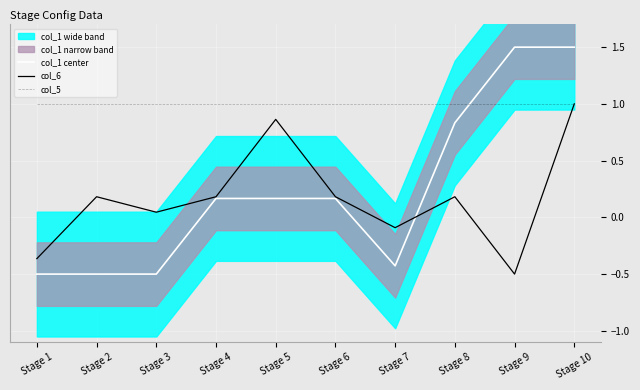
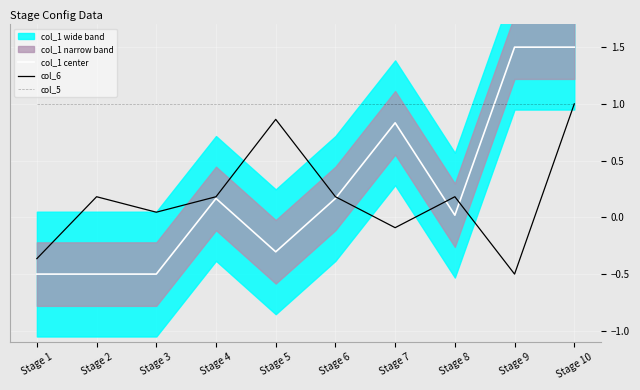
  {
    "col_1 center": {
      "Stage 1": -0.50,
      "Stage 2": -0.50,
      "Stage 3": -0.50,
-     "Stage 5": 0.17,
-     "Stage 7": -0.43,
-     "Stage 8": 0.83,
+     "Stage 5": -0.30,
+     "Stage 7": 0.83,
+     "Stage 8": 0.02,
      "Stage 9": 1.50,
      "Stage 10": 1.50
    }
  }
